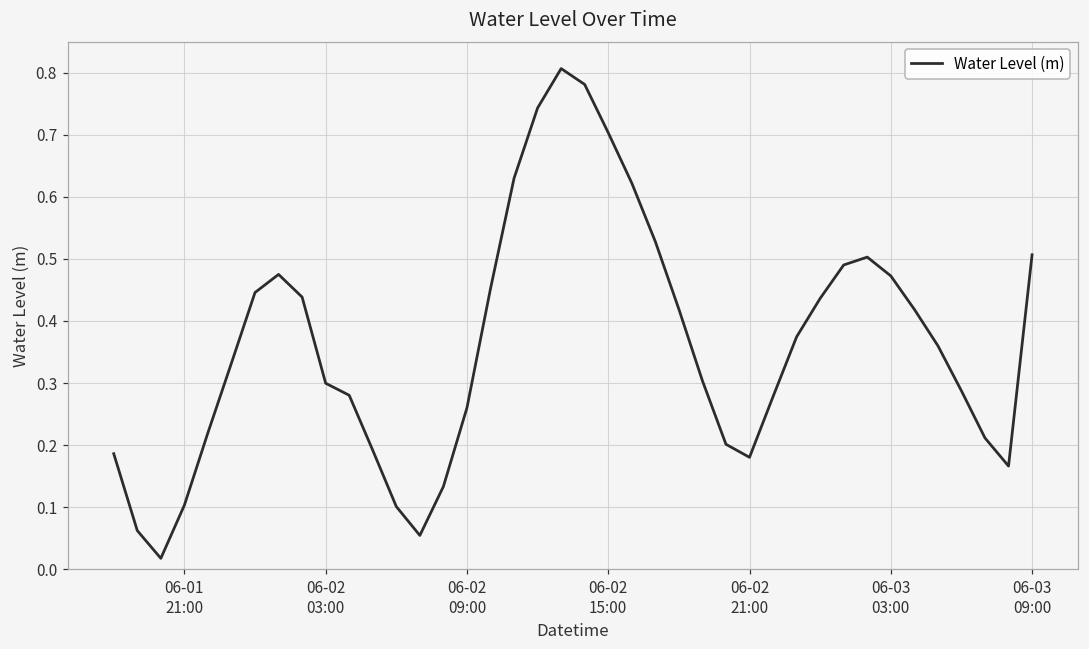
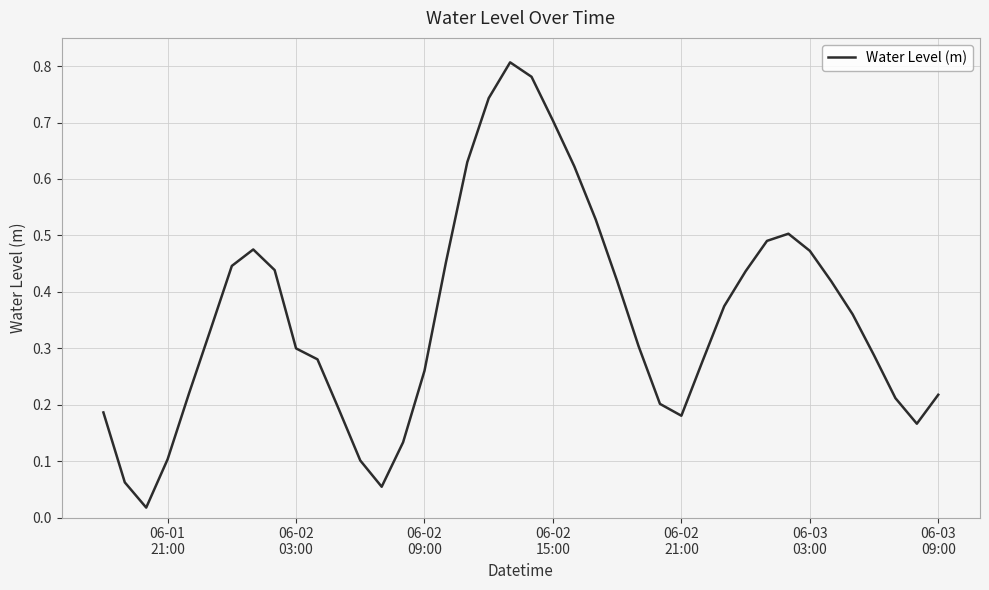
  {
    "06-01 21:00": 0.10,
    "06-02 03:00": 0.30,
    "06-02 09:00": 0.26,
    "06-02 15:00": 0.70,
    "06-02 21:00": 0.18,
    "06-03 03:00": 0.47,
-   "06-03 09:00": 0.51
+   "06-03 09:00": 0.22
  }
